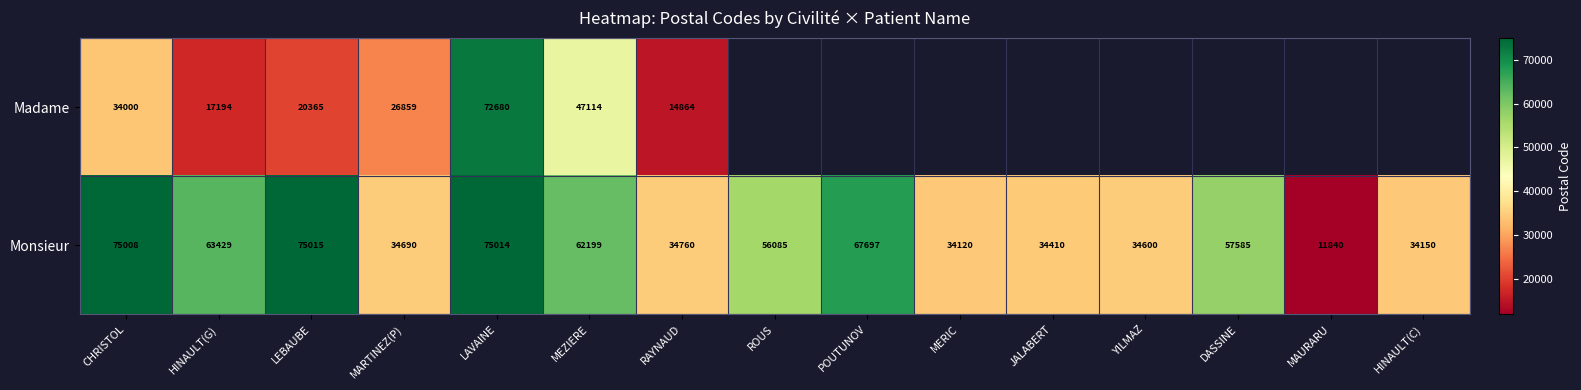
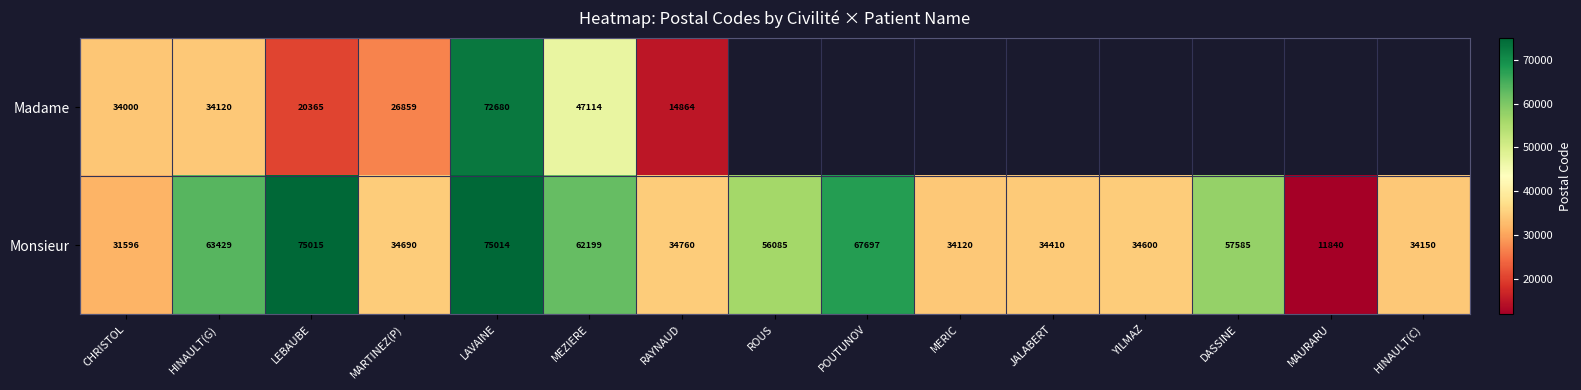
  {
    "Madame": {
      "CHRISTOL": 34000,
-     "HINAULT(G)": 17194,
+     "HINAULT(G)": 34120,
      "LEBAUBE": 20365,
      "MARTINEZ(P)": 26859,
      "LAVAINE": 72680,
      "MEZIERE": 47114,
      "RAYNAUD": 14864
    },
    "Monsieur": {
-     "CHRISTOL": 75008,
+     "CHRISTOL": 31596,
      "HINAULT(G)": 63429,
      "LEBAUBE": 75015,
      "MARTINEZ(P)": 34690,
      "LAVAINE": 75014,
      "MEZIERE": 62199,
      "RAYNAUD": 34760,
      "ROUS": 56085,
      "POUTUNOV": 67697,
      "MERIC": 34120,
      "JALABERT": 34410,
      "YILMAZ": 34600,
      "DASSINE": 57585,
      "MAURARU": 11840,
      "HINAULT(C)": 34150
    }
  }
